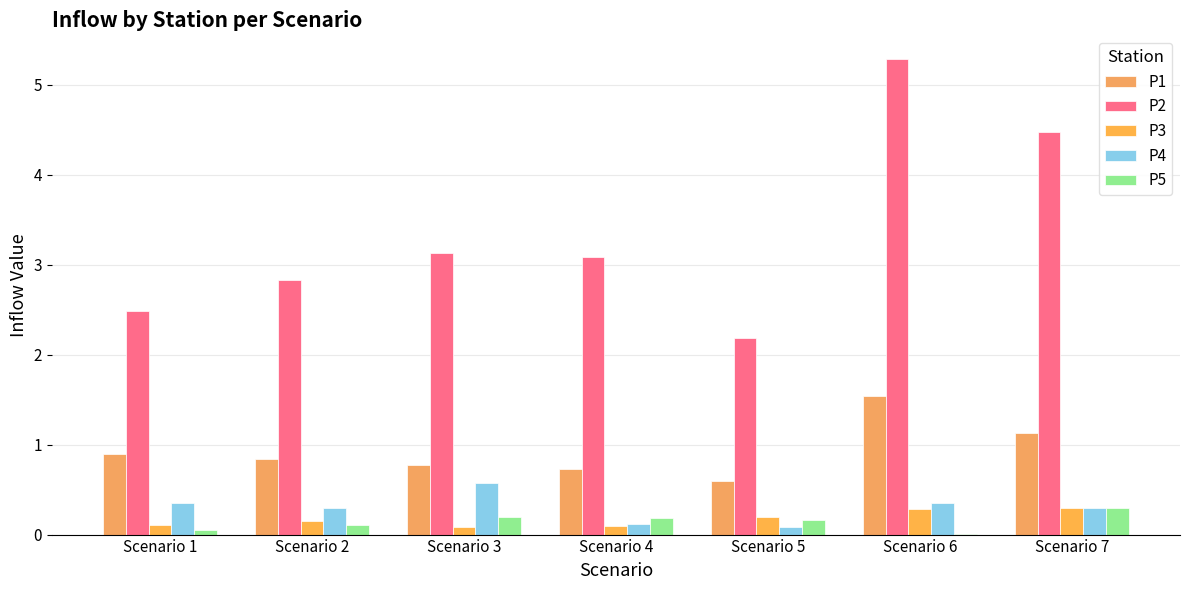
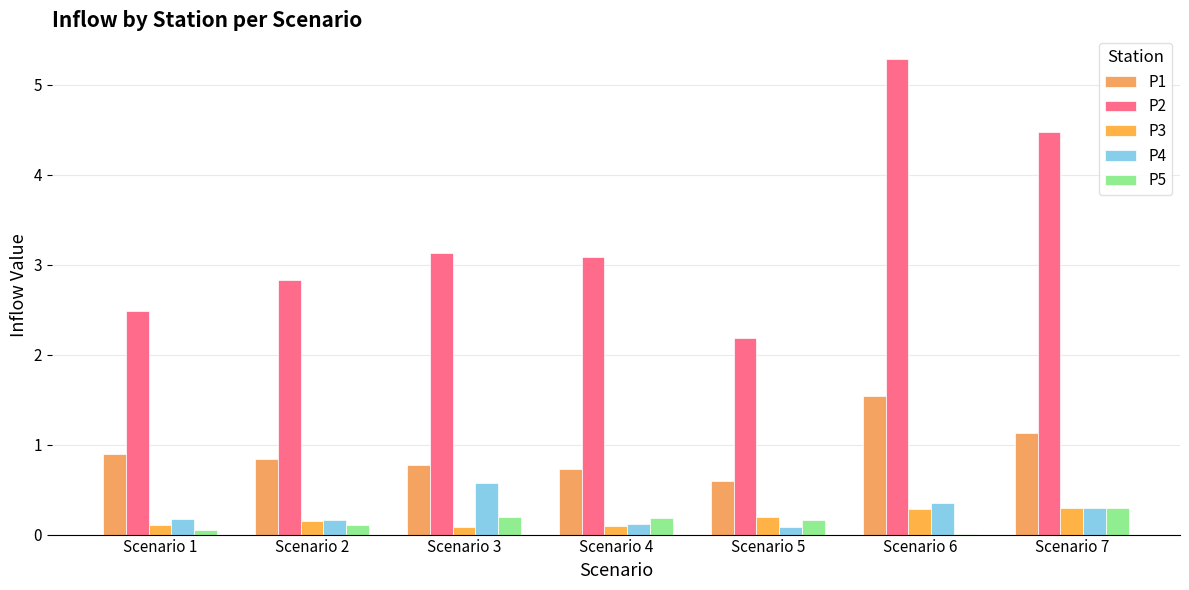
  {
    "P2": {
      "Scenario 1": 2.5,
      "Scenario 2": 2.8,
      "Scenario 3": 3.1,
      "Scenario 4": 3.1,
      "Scenario 5": 2.2,
      "Scenario 6": 5.3,
      "Scenario 7": 4.5
    },
    "P4": {
-     "Scenario 1": 0.3,
-     "Scenario 2": 0.3,
+     "Scenario 1": 0.2,
+     "Scenario 2": 0.2,
      "Scenario 3": 0.6,
      "Scenario 4": 0.1,
      "Scenario 5": 0.1,
      "Scenario 6": 0.4,
      "Scenario 7": 0.3
    },
    "P5": {
      "Scenario 1": 0.0,
      "Scenario 2": 0.1,
      "Scenario 3": 0.2,
      "Scenario 4": 0.2,
      "Scenario 5": 0.2,
      "Scenario 7": 0.3
    }
  }
